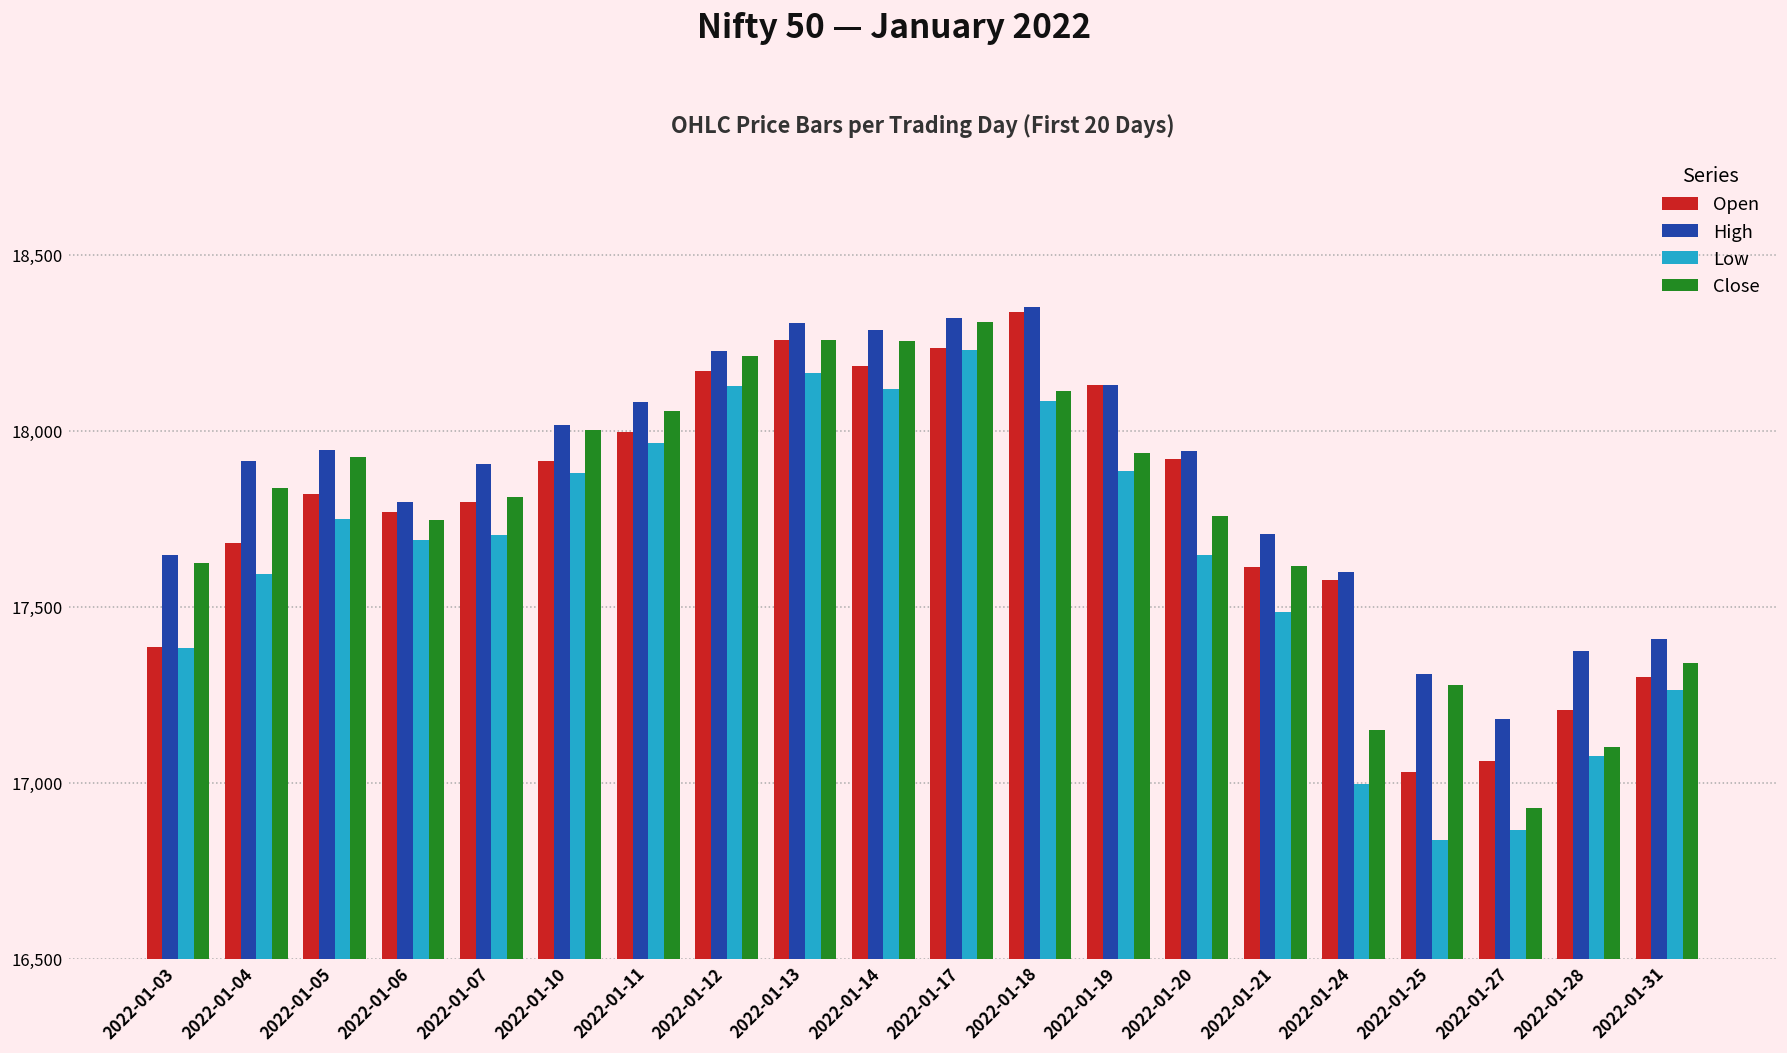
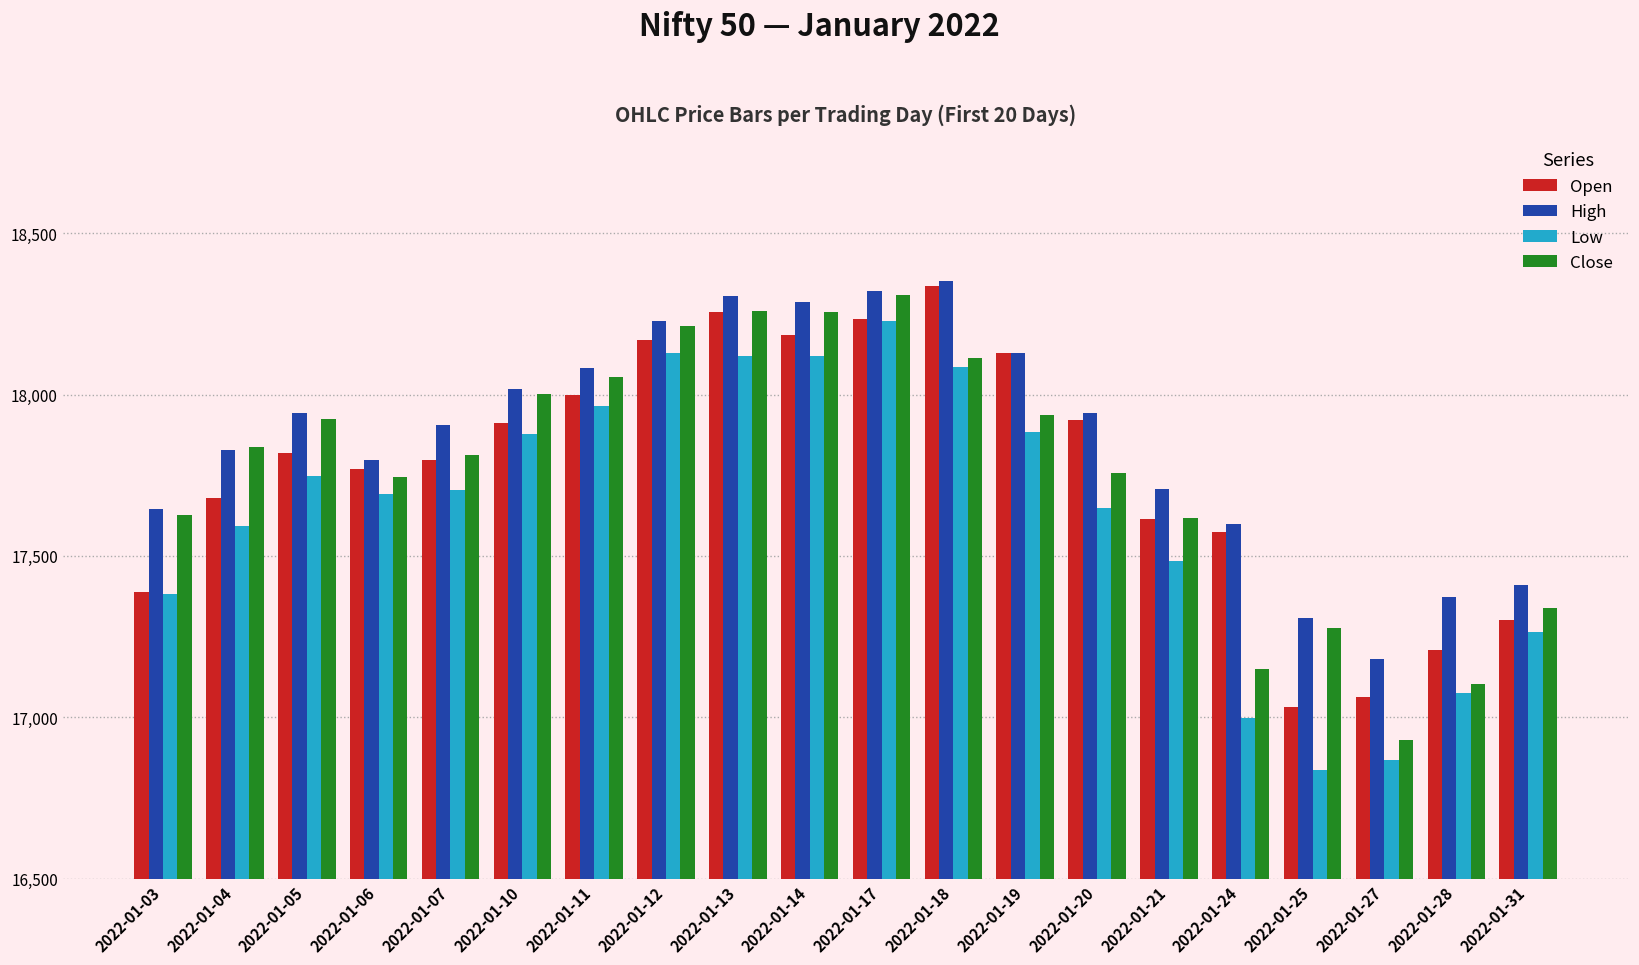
  {
    "Open": {
      "2022-01-03": "17,390",
      "2022-01-04": "17,680",
      "2022-01-05": "17,820",
      "2022-01-06": "17,770",
      "2022-01-07": "17,800",
      "2022-01-10": "17,910",
      "2022-01-11": "18,000",
      "2022-01-12": "18,170",
      "2022-01-13": "18,260",
      "2022-01-14": "18,190",
      "2022-01-17": "18,240",
      "2022-01-18": "18,340",
      "2022-01-19": "18,130",
      "2022-01-20": "17,920",
      "2022-01-21": "17,610",
      "2022-01-24": "17,580",
      "2022-01-25": "17,030",
      "2022-01-27": "17,060",
      "2022-01-28": "17,210",
      "2022-01-31": "17,300"
    },
    "High": {
      "2022-01-03": "17,650",
-     "2022-01-04": "17,910",
+     "2022-01-04": "17,830",
      "2022-01-05": "17,940",
      "2022-01-06": "17,800",
      "2022-01-07": "17,910",
      "2022-01-10": "18,020",
      "2022-01-11": "18,080",
      "2022-01-12": "18,230",
      "2022-01-13": "18,310",
      "2022-01-14": "18,290",
      "2022-01-17": "18,320",
      "2022-01-18": "18,350",
      "2022-01-19": "18,130",
      "2022-01-20": "17,940",
      "2022-01-21": "17,710",
      "2022-01-24": "17,600",
      "2022-01-25": "17,310",
      "2022-01-27": "17,180",
      "2022-01-28": "17,370",
      "2022-01-31": "17,410"
    },
    "Low": {
      "2022-01-03": "17,380",
      "2022-01-04": "17,590",
      "2022-01-05": "17,750",
      "2022-01-06": "17,690",
      "2022-01-07": "17,700",
      "2022-01-10": "17,880",
      "2022-01-11": "17,960",
      "2022-01-12": "18,130",
-     "2022-01-13": "18,160",
+     "2022-01-13": "18,120",
      "2022-01-14": "18,120",
      "2022-01-17": "18,230",
      "2022-01-18": "18,090",
      "2022-01-19": "17,880",
      "2022-01-20": "17,650",
      "2022-01-21": "17,490",
      "2022-01-24": "17,000",
      "2022-01-25": "16,840",
      "2022-01-27": "16,870",
      "2022-01-28": "17,080",
      "2022-01-31": "17,260"
    },
    "Close": {
      "2022-01-03": "17,630",
      "2022-01-04": "17,840",
      "2022-01-05": "17,930",
      "2022-01-06": "17,750",
      "2022-01-07": "17,810",
      "2022-01-10": "18,000",
      "2022-01-11": "18,060",
      "2022-01-12": "18,210",
      "2022-01-13": "18,260",
      "2022-01-14": "18,260",
      "2022-01-17": "18,310",
      "2022-01-18": "18,110",
      "2022-01-19": "17,940",
      "2022-01-20": "17,760",
      "2022-01-21": "17,620",
      "2022-01-24": "17,150",
      "2022-01-25": "17,280",
      "2022-01-27": "16,930",
      "2022-01-28": "17,100",
      "2022-01-31": "17,340"
    }
  }
